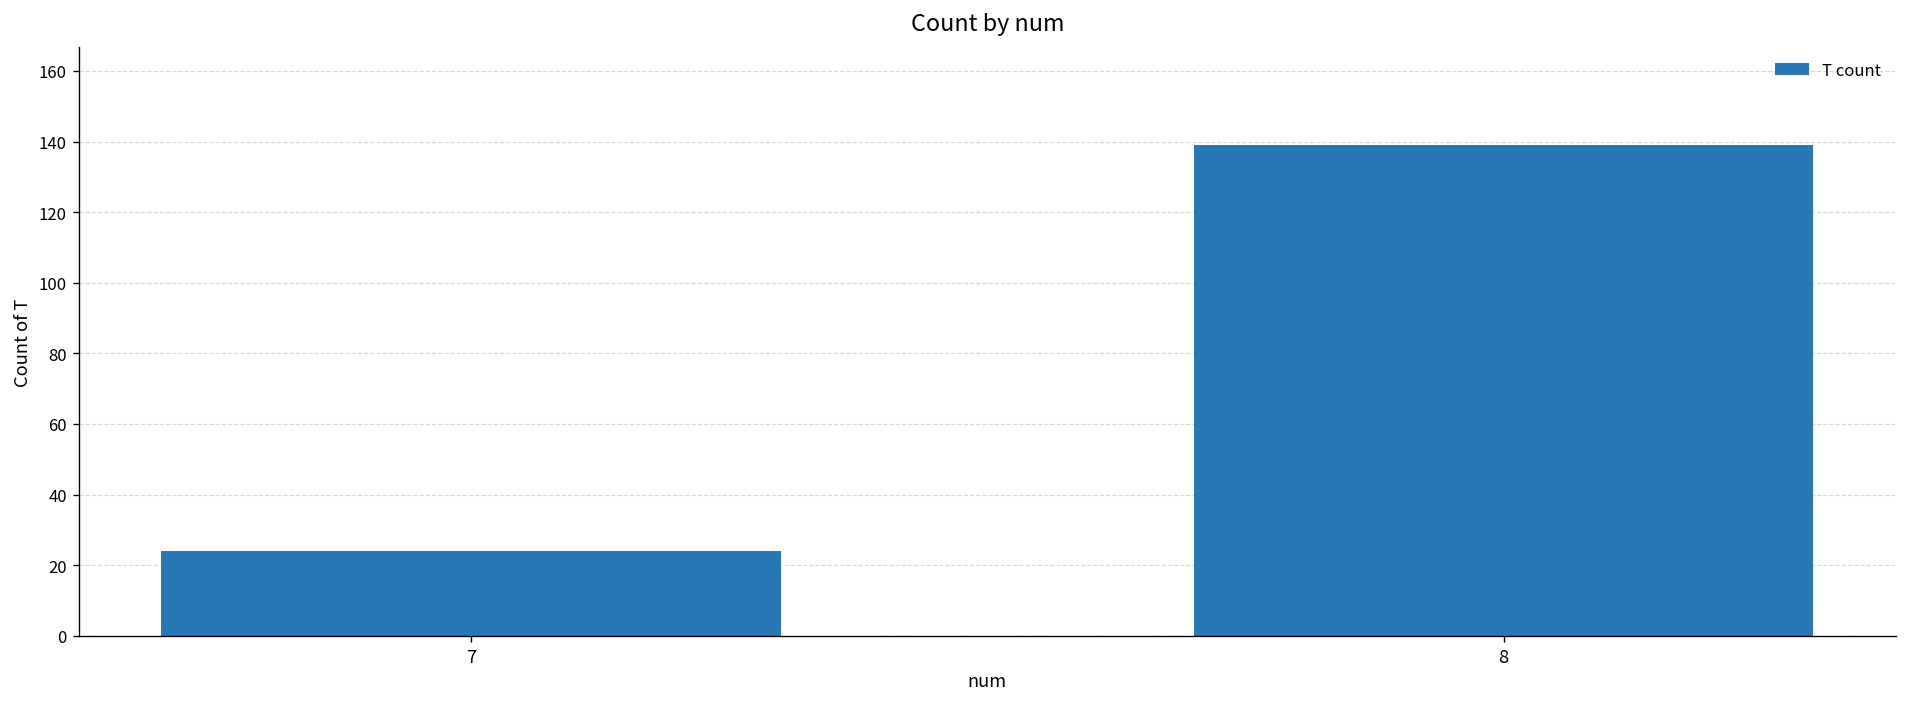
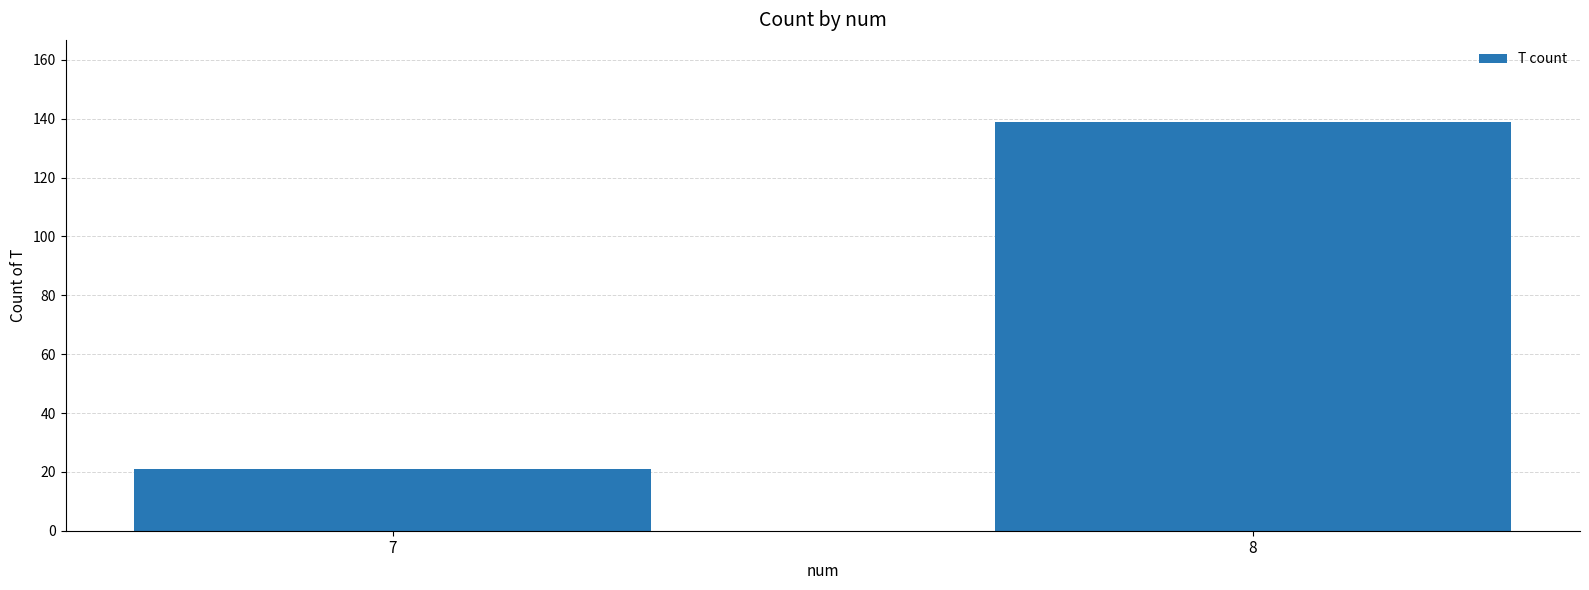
  {
-   "7": 24,
+   "7": 21,
    "8": 139
  }
